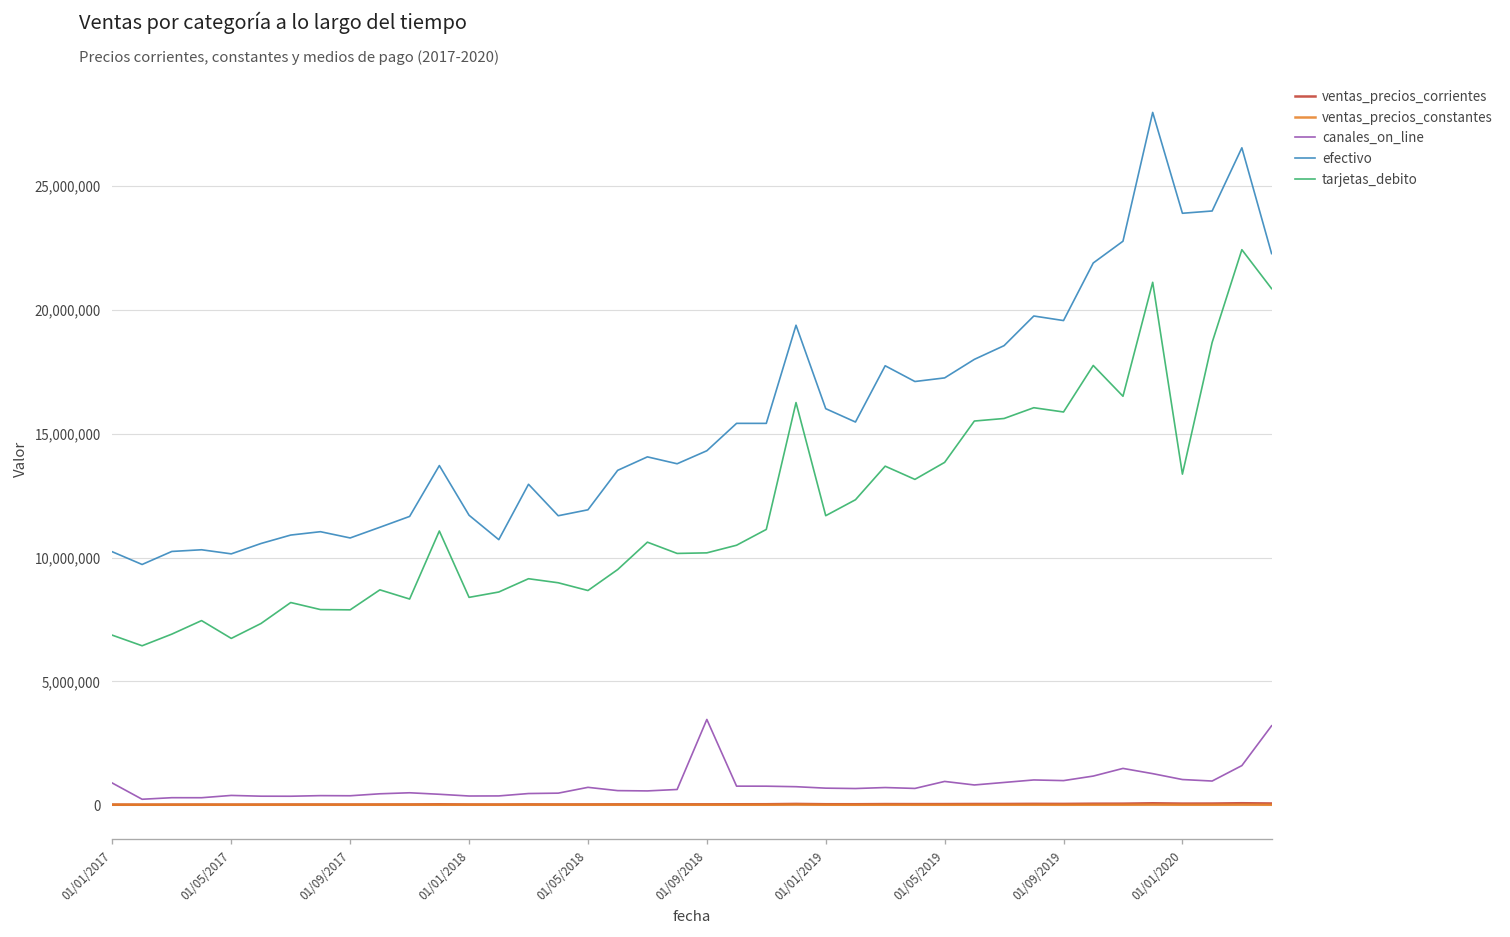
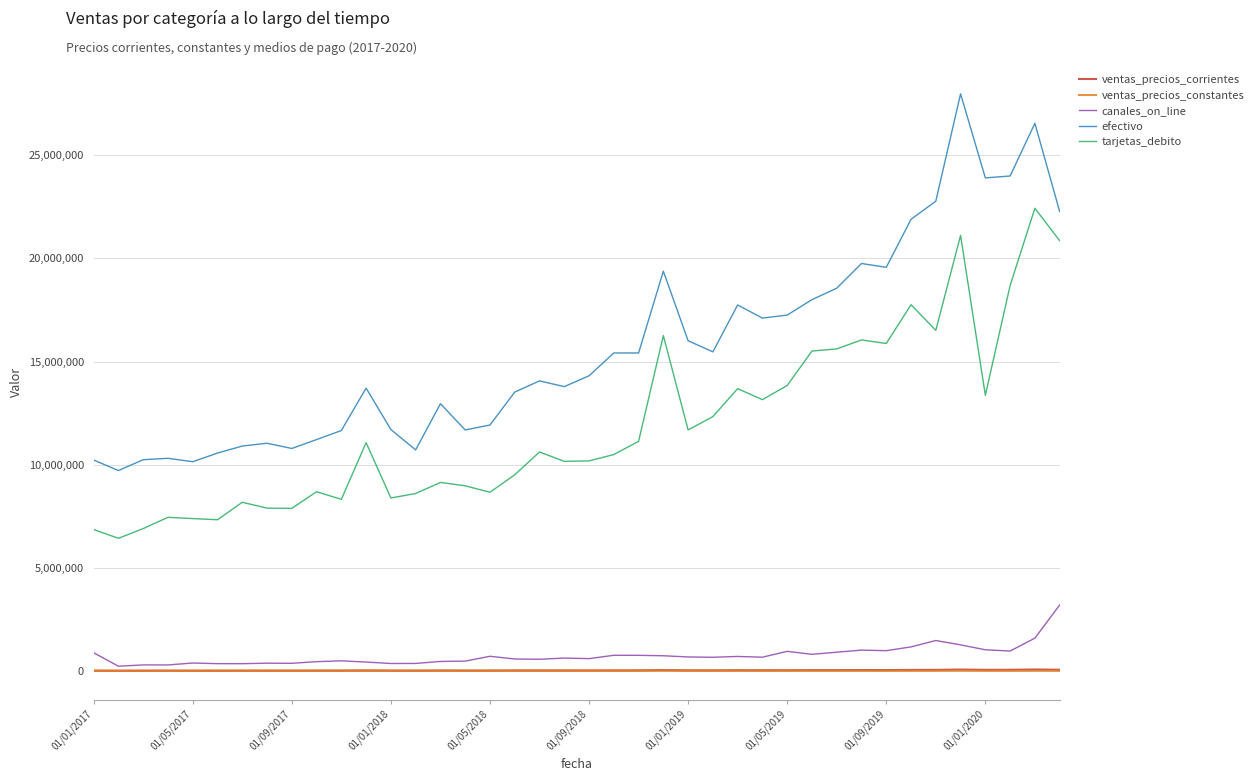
  {
    "canales_on_line": {
      "01/01/2017": "900,000",
      "01/05/2017": "400,000",
      "01/09/2017": "400,000",
      "01/01/2018": "400,000",
      "01/05/2018": "700,000",
-     "01/09/2018": "3,500,000",
+     "01/09/2018": "600,000",
      "01/01/2019": "700,000",
      "01/05/2019": "1,000,000",
      "01/09/2019": "1,000,000",
      "01/01/2020": "1,000,000"
    },
    "efectivo": {
      "01/01/2017": "10,200,000",
      "01/05/2017": "10,100,000",
      "01/09/2017": "10,800,000",
      "01/01/2018": "11,700,000",
      "01/05/2018": "11,900,000",
      "01/09/2018": "14,300,000",
      "01/01/2019": "16,000,000",
      "01/05/2019": "17,200,000",
      "01/09/2019": "19,600,000",
      "01/01/2020": "23,900,000"
    },
    "tarjetas_debito": {
      "01/01/2017": "6,900,000",
-     "01/05/2017": "6,700,000",
+     "01/05/2017": "7,400,000",
      "01/09/2017": "7,900,000",
      "01/01/2018": "8,400,000",
      "01/05/2018": "8,700,000",
      "01/09/2018": "10,200,000",
      "01/01/2019": "11,700,000",
      "01/05/2019": "13,800,000",
      "01/09/2019": "15,900,000",
      "01/01/2020": "13,400,000"
    }
  }
